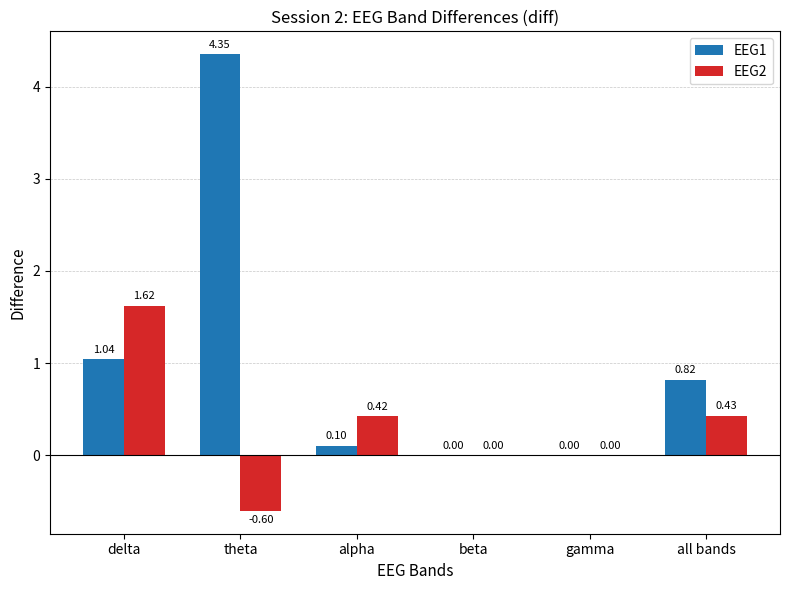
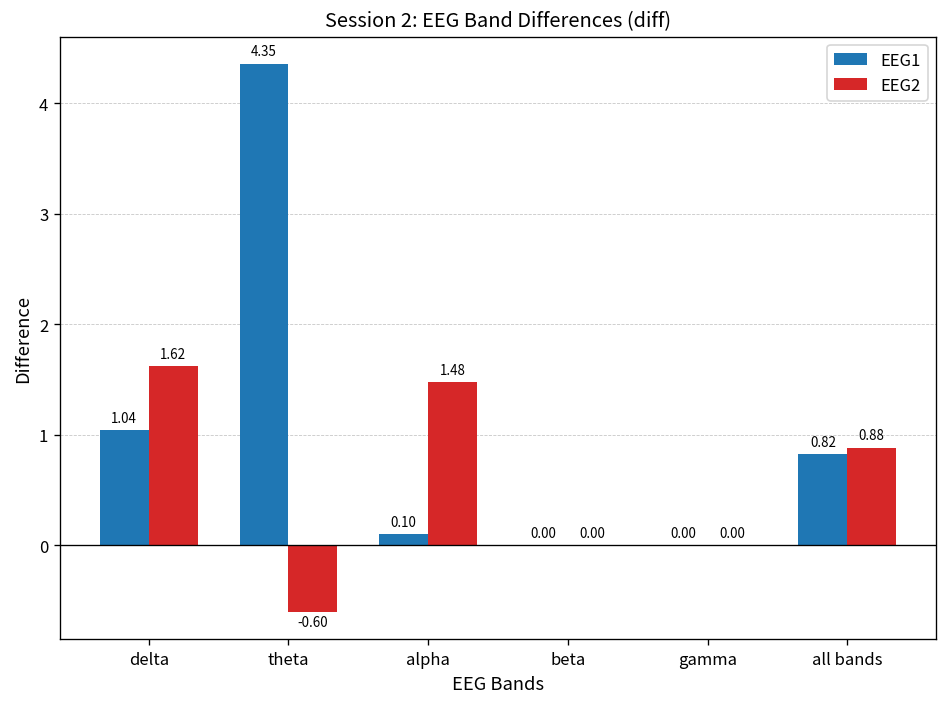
  {
    "EEG1": {
      "delta": 1.04,
      "theta": 4.35,
      "alpha": 0.10,
      "beta": 0.00,
      "gamma": 0.00,
      "all bands": 0.82
    },
    "EEG2": {
      "delta": 1.62,
      "theta": -0.60,
-     "alpha": 0.42,
+     "alpha": 1.48,
      "beta": 0.00,
      "gamma": 0.00,
-     "all bands": 0.43
+     "all bands": 0.88
    }
  }
